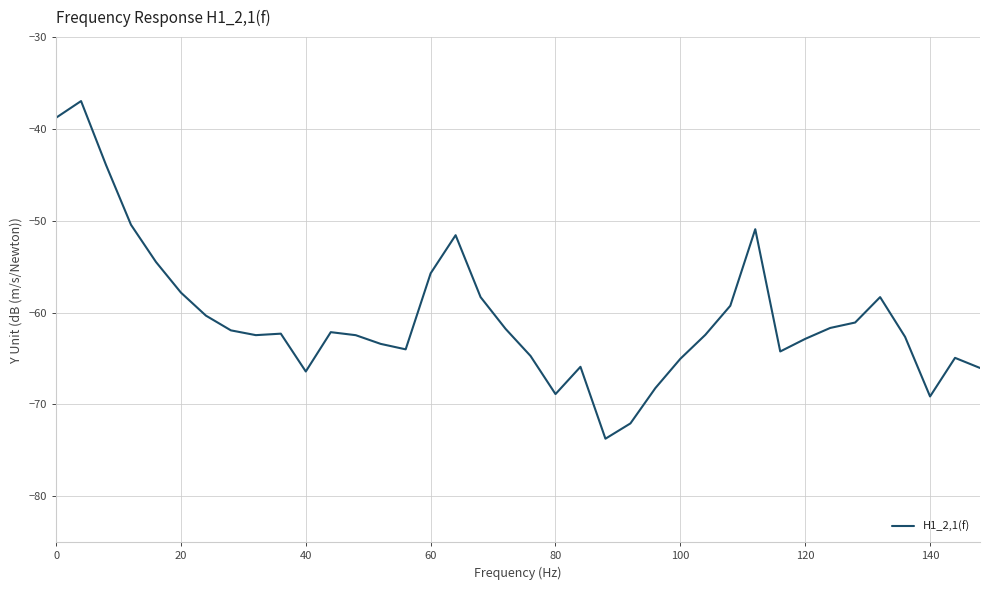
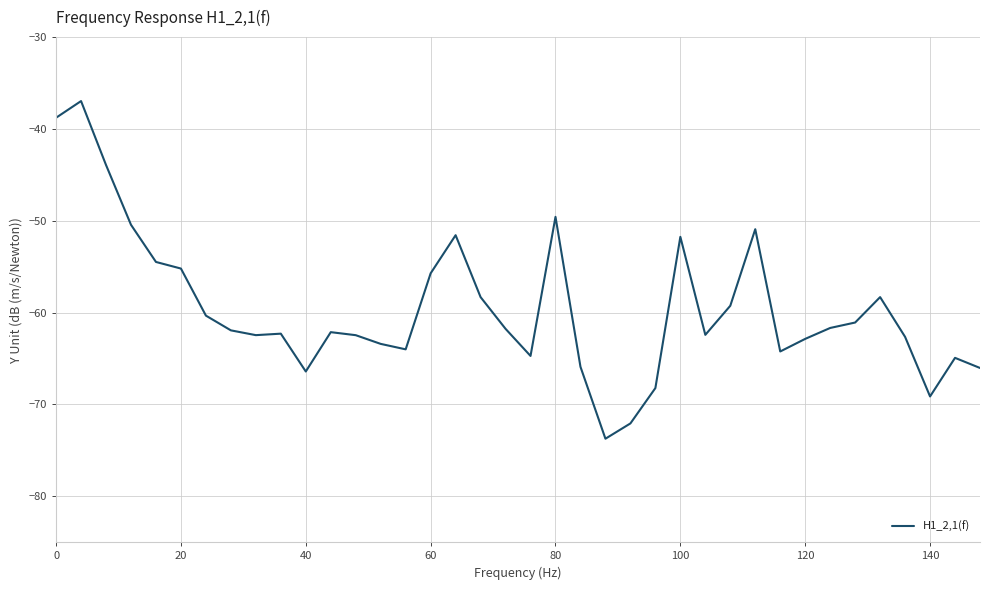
  {
    "0": -39,
-   "20": -58,
+   "20": -55,
    "40": -66,
    "60": -56,
-   "80": -69,
-   "100": -65,
+   "80": -50,
+   "100": -52,
    "120": -63,
    "140": -69
  }
